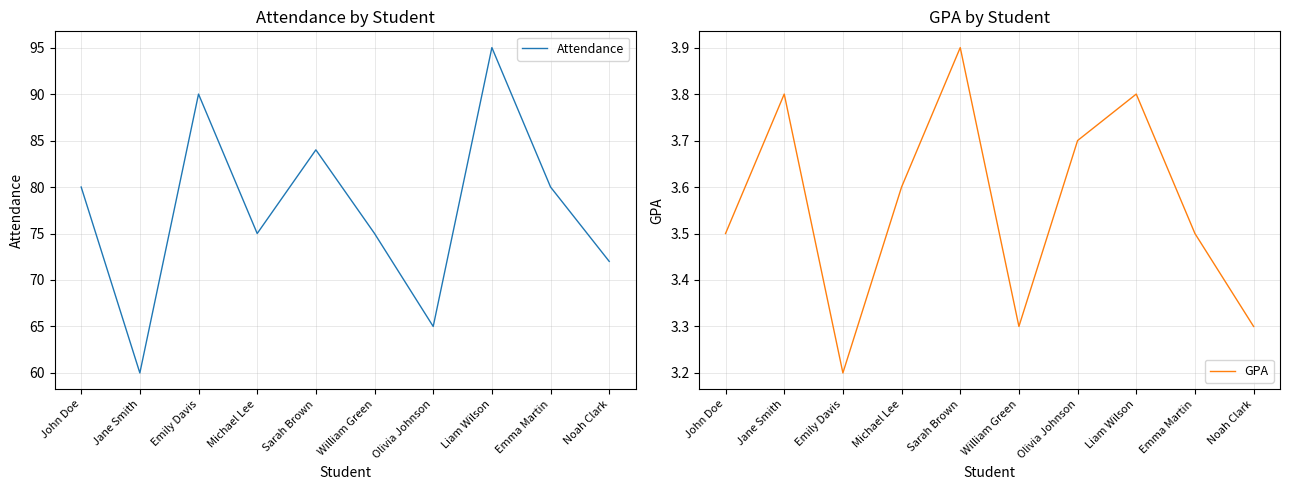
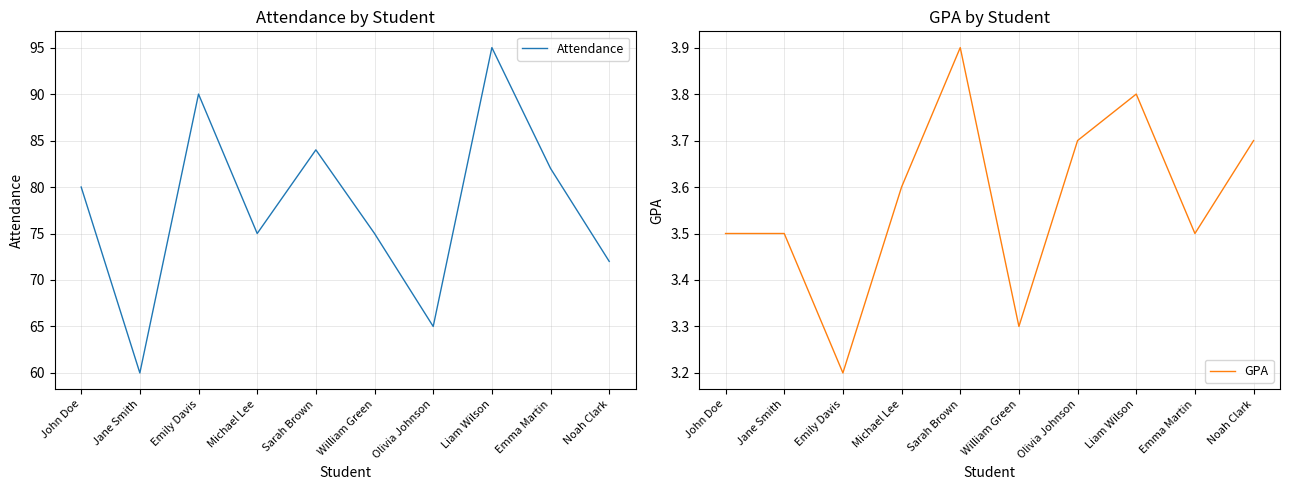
  {
    "Attendance by Student": {
      "John Doe": 80,
      "Jane Smith": 60,
      "Emily Davis": 90,
      "Michael Lee": 75,
      "Sarah Brown": 84,
      "William Green": 75,
      "Olivia Johnson": 65,
      "Liam Wilson": 95,
-     "Emma Martin": 80,
+     "Emma Martin": 82,
      "Noah Clark": 72
    },
    "GPA by Student": {
      "John Doe": 3.5,
-     "Jane Smith": 3.8,
+     "Jane Smith": 3.5,
      "Emily Davis": 3.2,
      "Michael Lee": 3.6,
      "Sarah Brown": 3.9,
      "William Green": 3.3,
      "Olivia Johnson": 3.7,
      "Liam Wilson": 3.8,
      "Emma Martin": 3.5,
-     "Noah Clark": 3.3
+     "Noah Clark": 3.7
    }
  }
